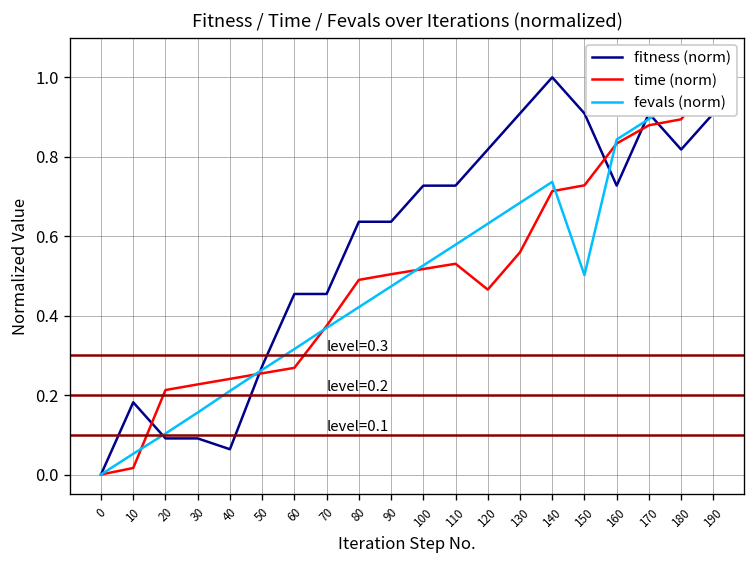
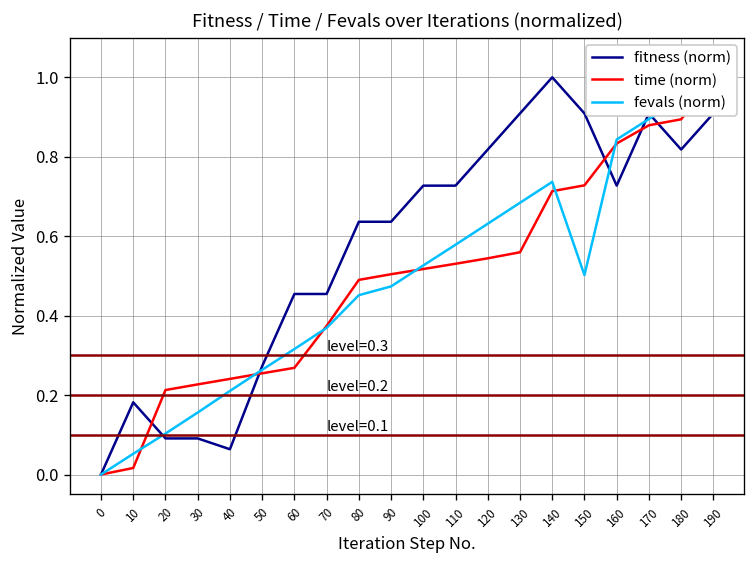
  {
    "fitness (norm)": {
      "10": 0.18,
      "20": 0.09,
      "30": 0.09,
      "40": 0.06,
      "50": 0.27,
      "60": 0.45,
      "70": 0.45,
      "80": 0.64,
      "90": 0.64,
      "100": 0.73,
      "110": 0.73,
      "120": 0.82,
      "130": 0.91,
      "140": 1.00,
      "150": 0.91,
      "160": 0.73,
      "180": 0.82
    },
    "time (norm)": {
      "10": 0.02,
      "20": 0.21,
      "30": 0.23,
      "40": 0.24,
      "50": 0.25,
      "60": 0.27,
      "80": 0.49,
      "90": 0.50,
      "100": 0.52,
      "110": 0.53,
-     "120": 0.47,
+     "120": 0.54,
      "130": 0.56,
      "140": 0.71,
      "150": 0.73,
      "160": 0.83,
      "170": 0.88,
      "180": 0.89
    },
    "fevals (norm)": {
      "10": 0.05,
      "20": 0.10,
      "30": 0.16,
      "40": 0.21,
      "50": 0.26,
      "60": 0.32,
-     "80": 0.42,
+     "80": 0.45,
      "90": 0.47,
      "100": 0.53,
      "110": 0.58,
      "120": 0.63,
      "130": 0.68,
      "140": 0.74,
      "150": 0.50,
      "160": 0.84,
      "170": 0.89
    }
  }
